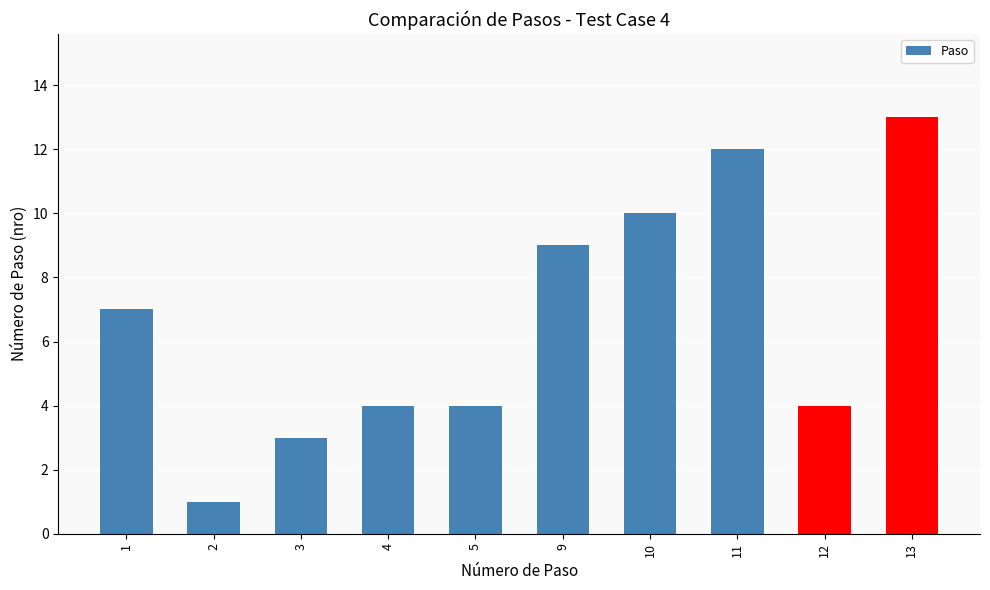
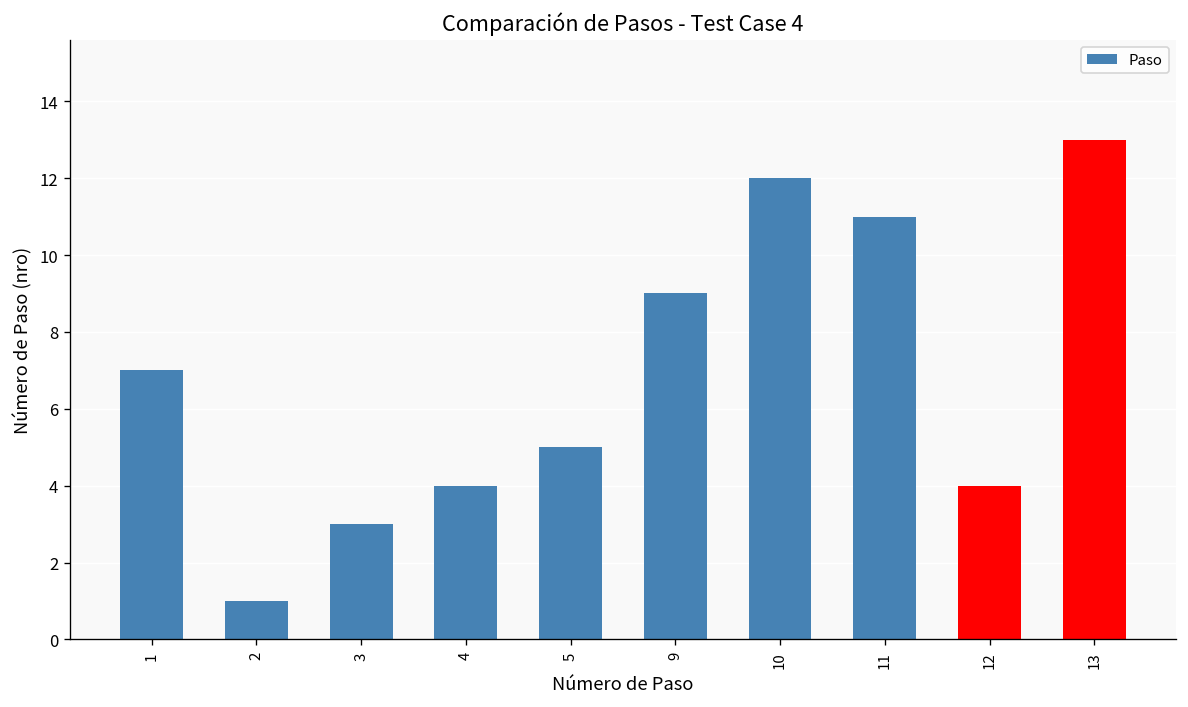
  {
    "1": 7,
    "2": 1,
    "3": 3,
    "4": 4,
-   "5": 4,
+   "5": 5,
    "9": 9,
-   "10": 10,
-   "11": 12,
+   "10": 12,
+   "11": 11,
    "12": 4,
    "13": 13
  }
